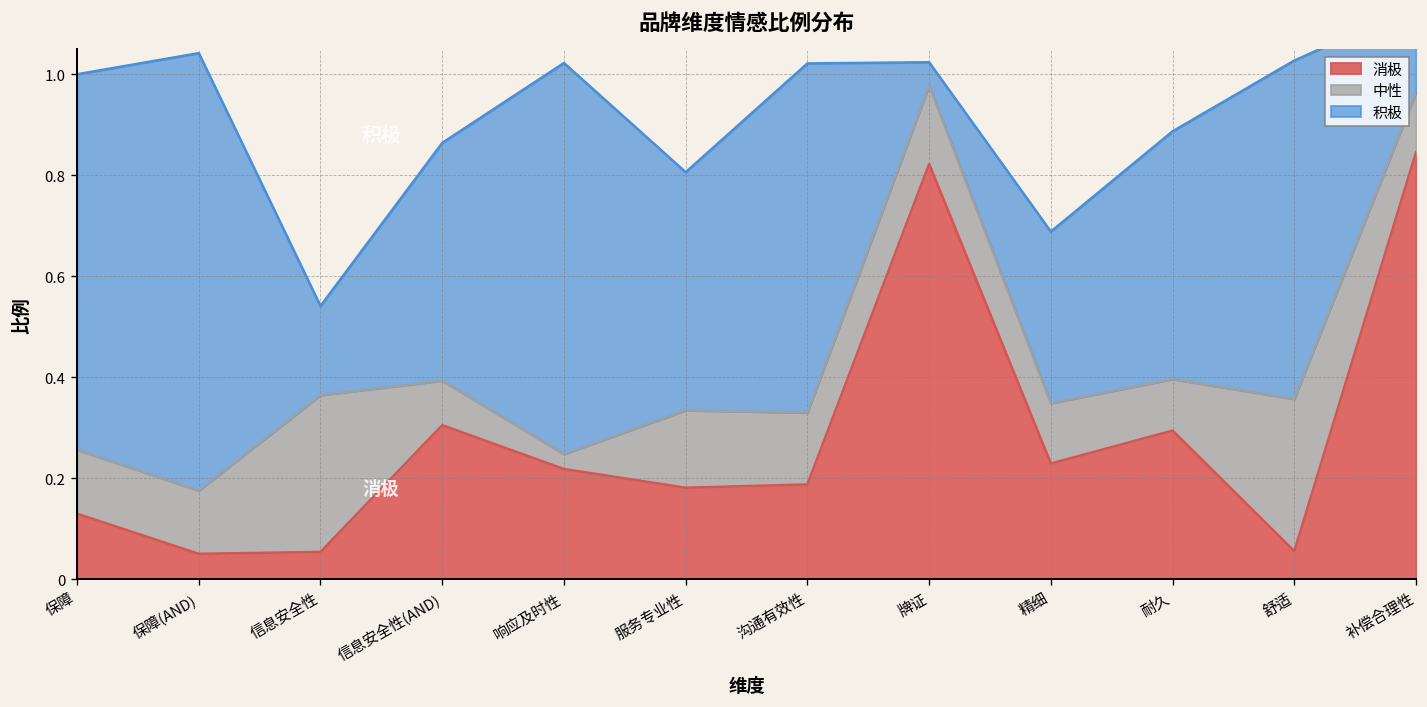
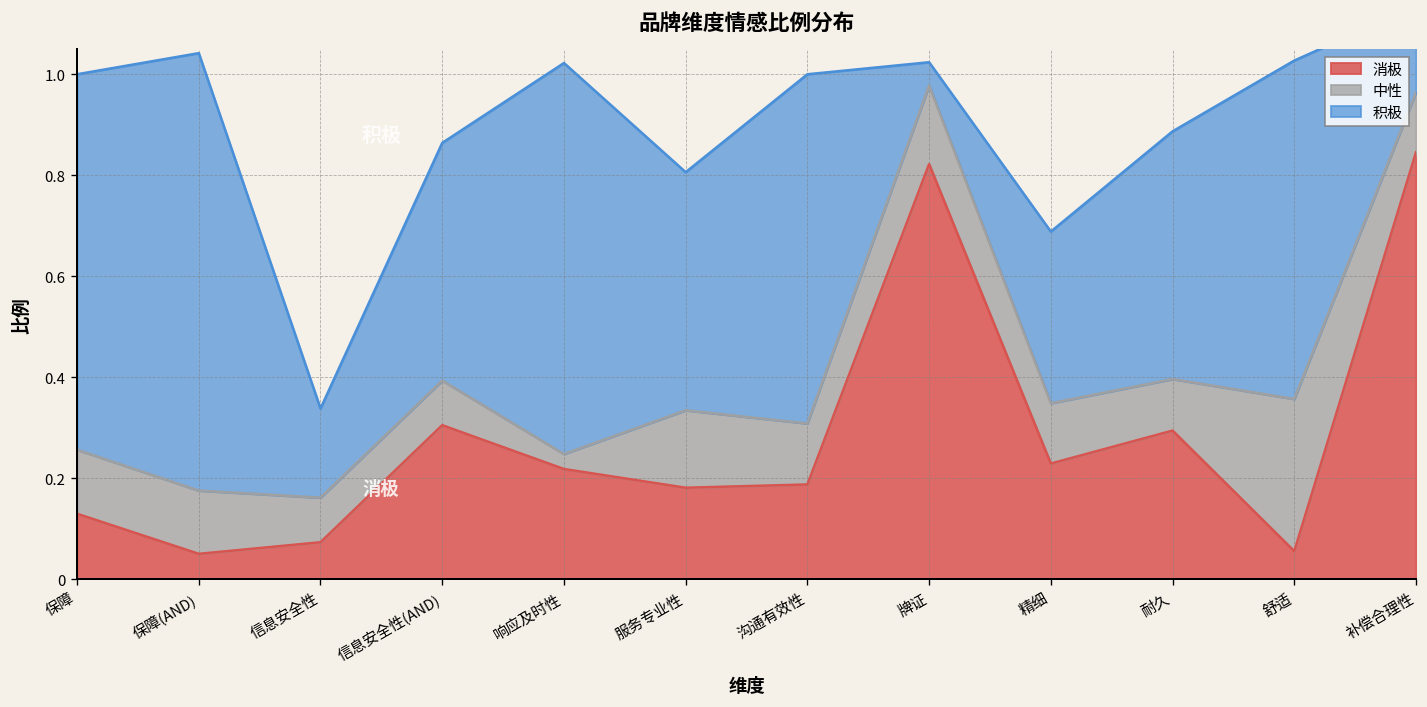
  {
    "消极": {
      "保障": 0.13,
      "保障(AND)": 0.05,
-     "信息安全性": 0.05,
+     "信息安全性": 0.07,
      "信息安全性(AND)": 0.31,
      "响应及时性": 0.22,
      "服务专业性": 0.18,
      "沟通有效性": 0.19,
      "牌证": 0.82,
      "精细": 0.23,
      "耐久": 0.29,
      "舒适": 0.06,
      "补偿合理性": 0.85
    },
    "中性": {
      "保障": 0.13,
      "保障(AND)": 0.13,
-     "信息安全性": 0.31,
+     "信息安全性": 0.09,
      "信息安全性(AND)": 0.09,
      "响应及时性": 0.03,
      "服务专业性": 0.15,
-     "沟通有效性": 0.14,
+     "沟通有效性": 0.12,
      "牌证": 0.16,
      "精细": 0.12,
      "耐久": 0.10,
      "舒适": 0.30,
      "补偿合理性": 0.12
    },
    "积极": {
      "保障": 0.74,
      "保障(AND)": 0.87,
      "信息安全性": 0.18,
      "信息安全性(AND)": 0.47,
      "响应及时性": 0.77,
      "服务专业性": 0.47,
      "沟通有效性": 0.69,
      "牌证": 0.05,
      "精细": 0.34,
      "耐久": 0.49,
      "舒适": 0.67
    }
  }
